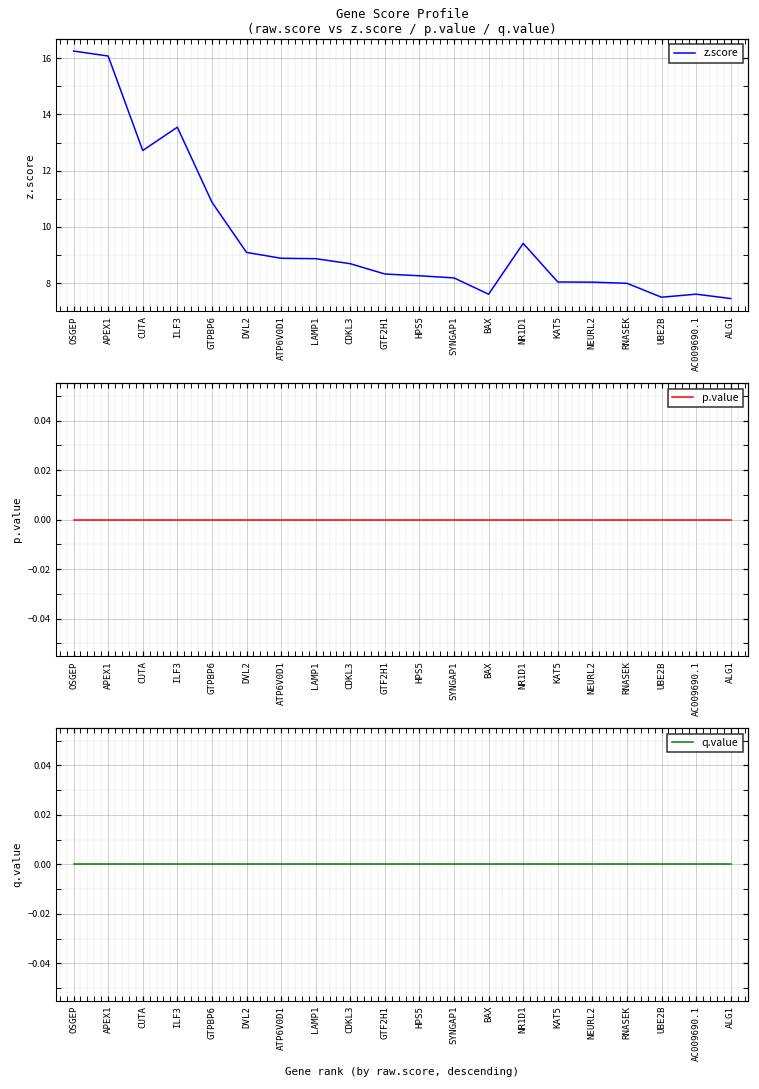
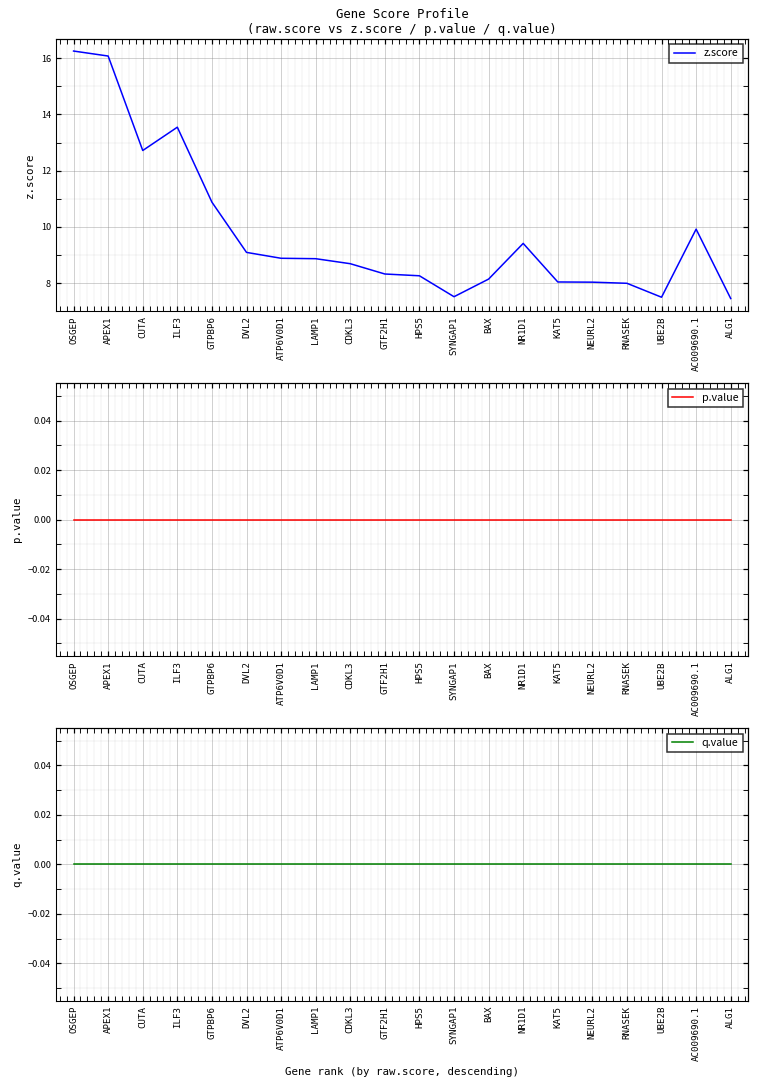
  {
    "Gene Score Profile (raw.score vs z.score / p.value / q.value)": {
      "OSGEP": 16.3,
      "APEX1": 16.1,
      "CUTA": 12.7,
      "ILF3": 13.5,
      "GTPBP6": 10.9,
      "DVL2": 9.1,
      "ATP6V0D1": 8.9,
      "LAMP1": 8.9,
      "CDKL3": 8.7,
      "GTF2H1": 8.3,
      "HPS5": 8.3,
-     "SYNGAP1": 8.2,
-     "BAX": 7.6,
+     "SYNGAP1": 7.5,
+     "BAX": 8.1,
      "NR1D1": 9.4,
      "KAT5": 8.0,
      "NEURL2": 8.0,
      "RNASEK": 8.0,
      "UBE2B": 7.5,
-     "AC009690.1": 7.6,
+     "AC009690.1": 9.9,
      "ALG1": 7.5
    }
  }
